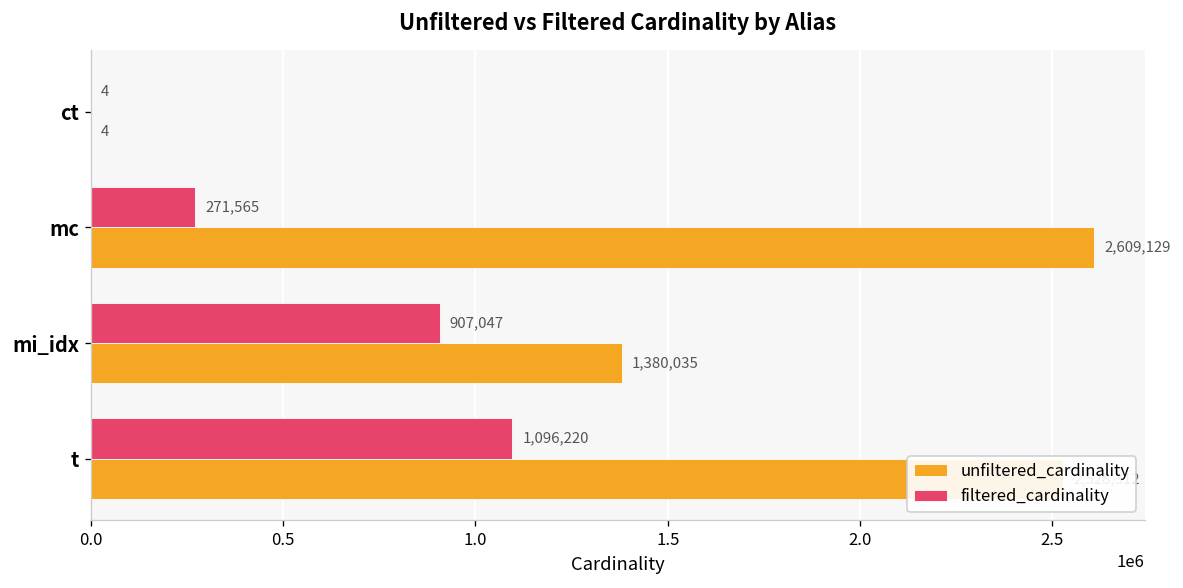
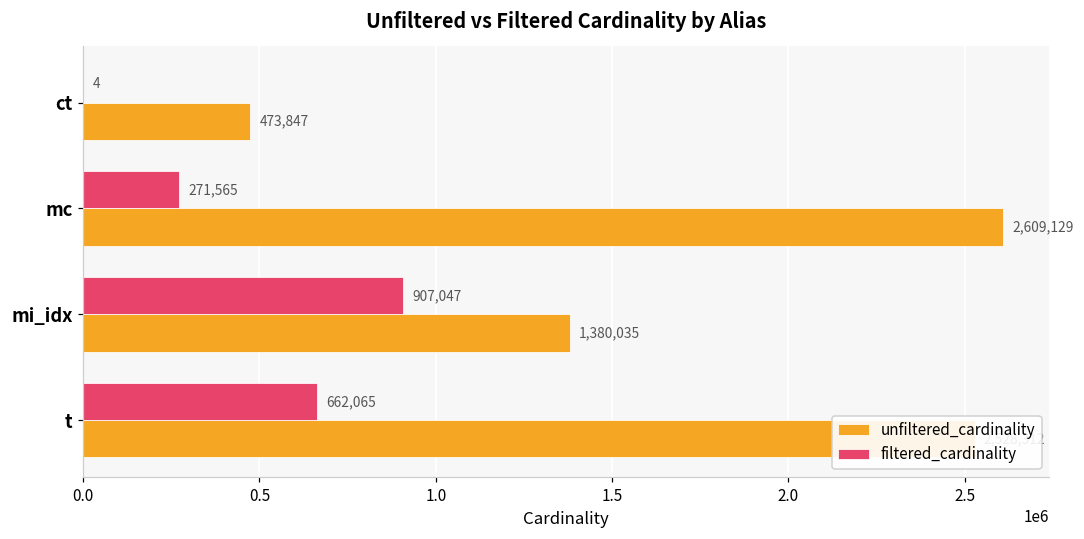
  {
    "unfiltered_cardinality": {
-     "ct": "4",
+     "ct": "473,847",
      "mc": "2,609,129",
      "mi_idx": "1,380,035"
    },
    "filtered_cardinality": {
      "ct": "4",
      "mc": "271,565",
      "mi_idx": "907,047",
-     "t": "1,096,220"
+     "t": "662,065"
    }
  }
